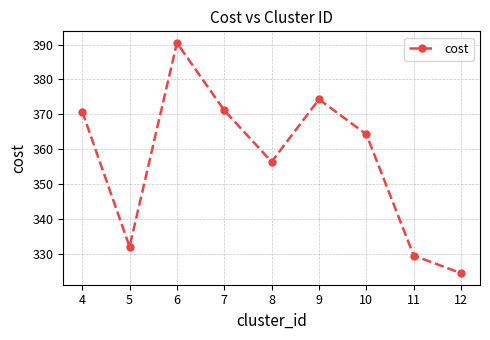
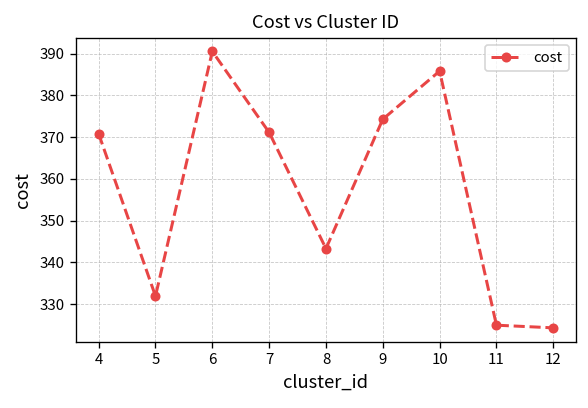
  {
    "4": 371,
    "5": 332,
    "6": 391,
    "7": 371,
-   "8": 356,
+   "8": 343,
    "9": 374,
-   "10": 364,
-   "11": 329,
+   "10": 386,
+   "11": 325,
    "12": 324
  }
